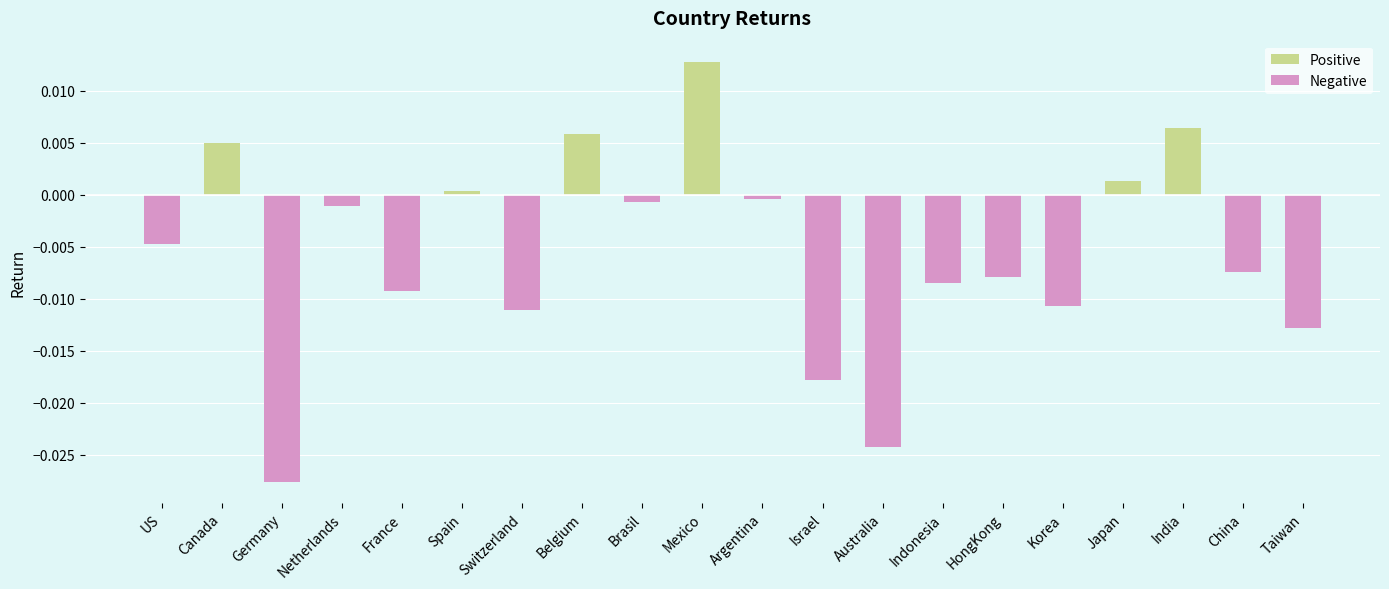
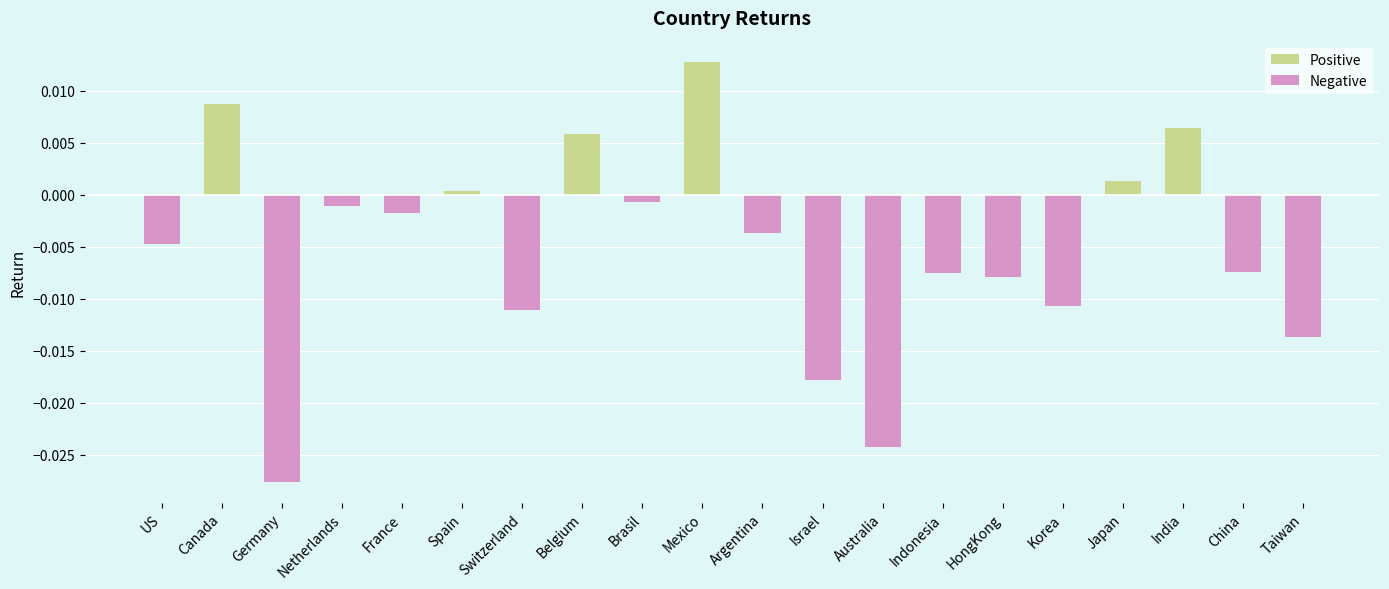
  {
    "Positive": {
      "US": 0.0000,
-     "Canada": 0.0050,
+     "Canada": 0.0088,
      "Germany": 0.0000,
      "Netherlands": 0.0000,
      "France": 0.0000,
      "Spain": 0.0004,
      "Switzerland": 0.0000,
      "Belgium": 0.0059,
      "Brasil": 0.0000,
      "Mexico": 0.0128,
      "Argentina": 0.0000,
      "Israel": 0.0000,
      "Australia": 0.0000,
      "Indonesia": 0.0000,
      "HongKong": 0.0000,
      "Korea": 0.0000,
      "Japan": 0.0014,
      "India": 0.0064,
      "China": 0.0000,
      "Taiwan": 0.0000
    },
    "Negative": {
      "US": -0.0047,
      "Canada": 0.0000,
      "Germany": -0.0276,
      "Netherlands": -0.0010,
-     "France": -0.0093,
+     "France": -0.0018,
      "Spain": 0.0000,
      "Switzerland": -0.0111,
      "Belgium": 0.0000,
      "Brasil": -0.0007,
      "Mexico": 0.0000,
-     "Argentina": -0.0004,
+     "Argentina": -0.0036,
      "Israel": -0.0178,
      "Australia": -0.0243,
-     "Indonesia": -0.0085,
+     "Indonesia": -0.0076,
      "HongKong": -0.0079,
      "Korea": -0.0107,
      "Japan": 0.0000,
      "India": 0.0000,
      "China": -0.0075,
-     "Taiwan": -0.0128
+     "Taiwan": -0.0137
    }
  }
